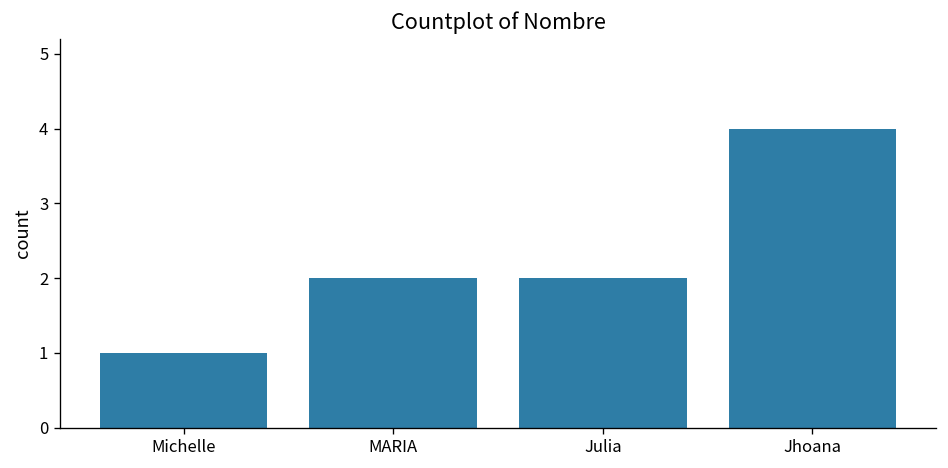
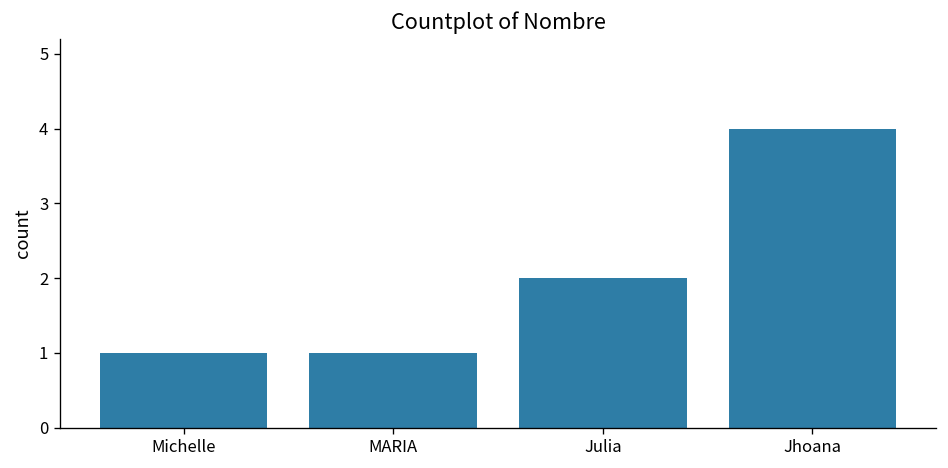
  {
    "Michelle": 1,
-   "MARIA": 2,
+   "MARIA": 1,
    "Julia": 2,
    "Jhoana": 4
  }
